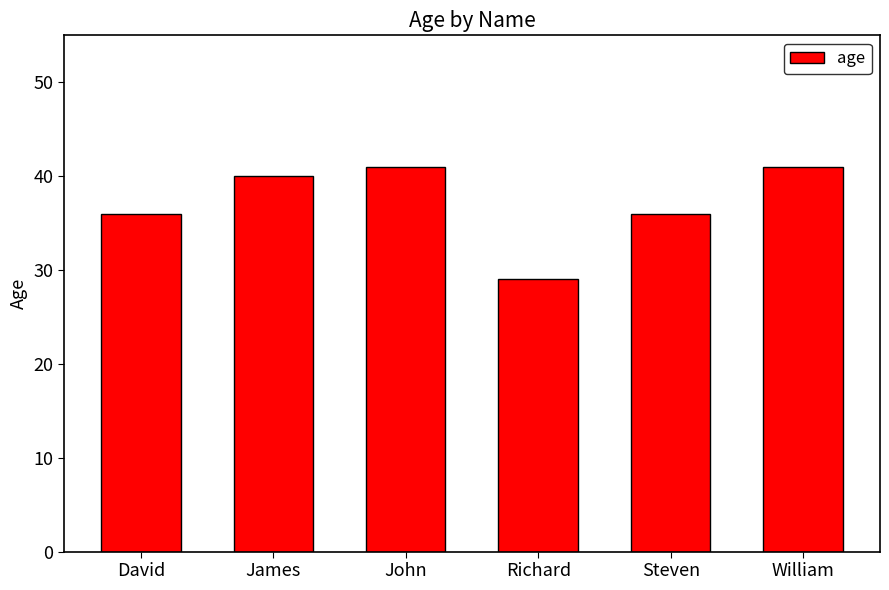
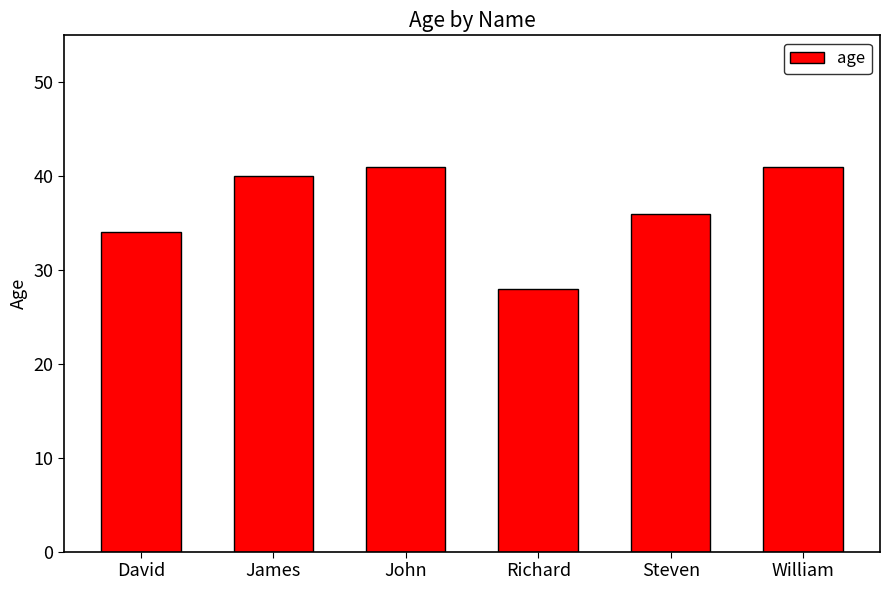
  {
-   "David": 36,
+   "David": 34,
    "James": 40,
    "John": 41,
-   "Richard": 29,
+   "Richard": 28,
    "Steven": 36,
    "William": 41
  }
